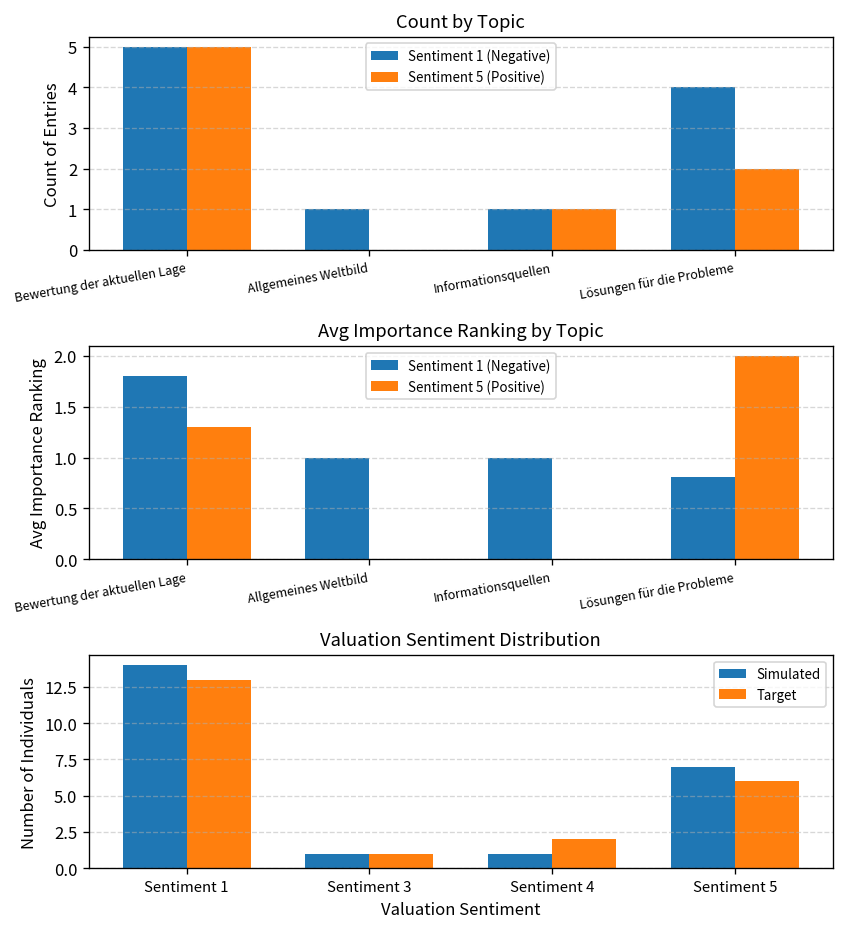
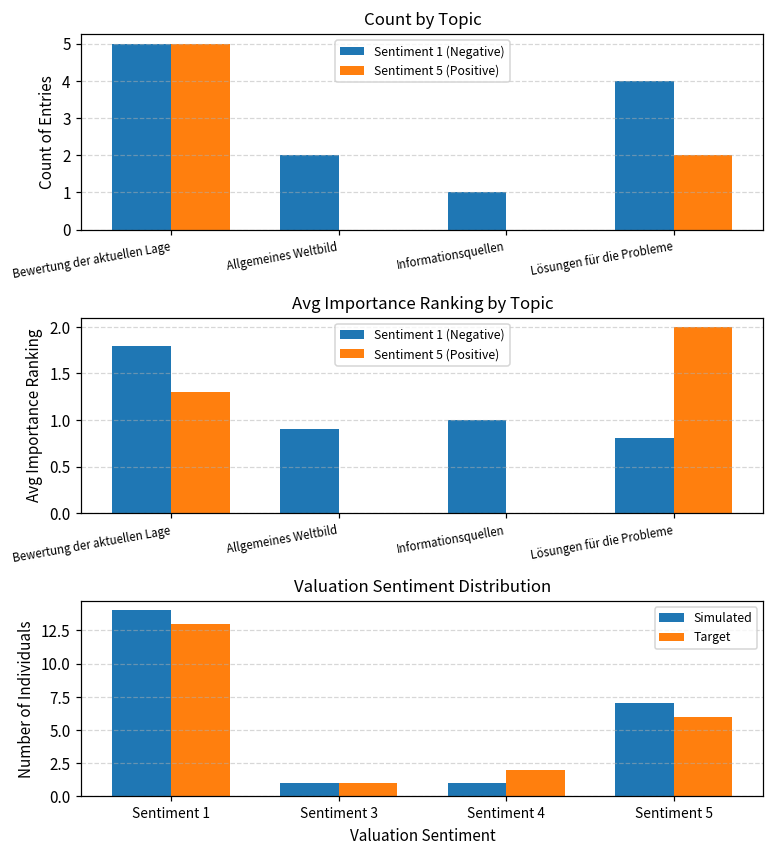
  {
    "Count by Topic": {
      "Sentiment 1 (Negative)": {
        "Bewertung der aktuellen Lage": 5,
-       "Allgemeines Weltbild": 1,
+       "Allgemeines Weltbild": 2,
        "Informationsquellen": 1,
        "Lösungen für die Probleme": 4
      },
      "Sentiment 5 (Positive)": {
        "Bewertung der aktuellen Lage": 5,
        "Allgemeines Weltbild": 0,
-       "Informationsquellen": 1,
+       "Informationsquellen": 0,
        "Lösungen für die Probleme": 2
      }
    },
    "Avg Importance Ranking by Topic": {
      "Sentiment 1 (Negative)": {
        "Bewertung der aktuellen Lage": 1.8,
-       "Allgemeines Weltbild": 1.0,
+       "Allgemeines Weltbild": 0.9,
        "Informationsquellen": 1.0,
        "Lösungen für die Probleme": 0.8
      },
      "Sentiment 5 (Positive)": {
        "Bewertung der aktuellen Lage": 1.3,
        "Allgemeines Weltbild": 0.0,
        "Informationsquellen": 0.0,
        "Lösungen für die Probleme": 2.0
      }
    },
    "Valuation Sentiment Distribution": {
      "Simulated": {
        "Sentiment 1": 14.0,
        "Sentiment 3": 1.0,
        "Sentiment 4": 1.0,
        "Sentiment 5": 7.0
      },
      "Target": {
        "Sentiment 1": 13.0,
        "Sentiment 3": 1.0,
        "Sentiment 4": 2.0,
        "Sentiment 5": 6.0
      }
    }
  }
